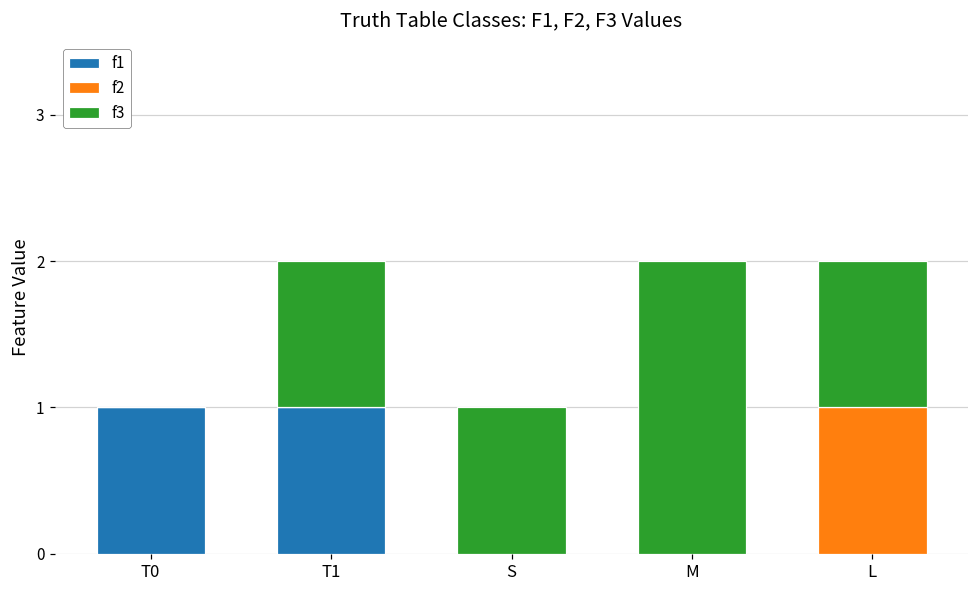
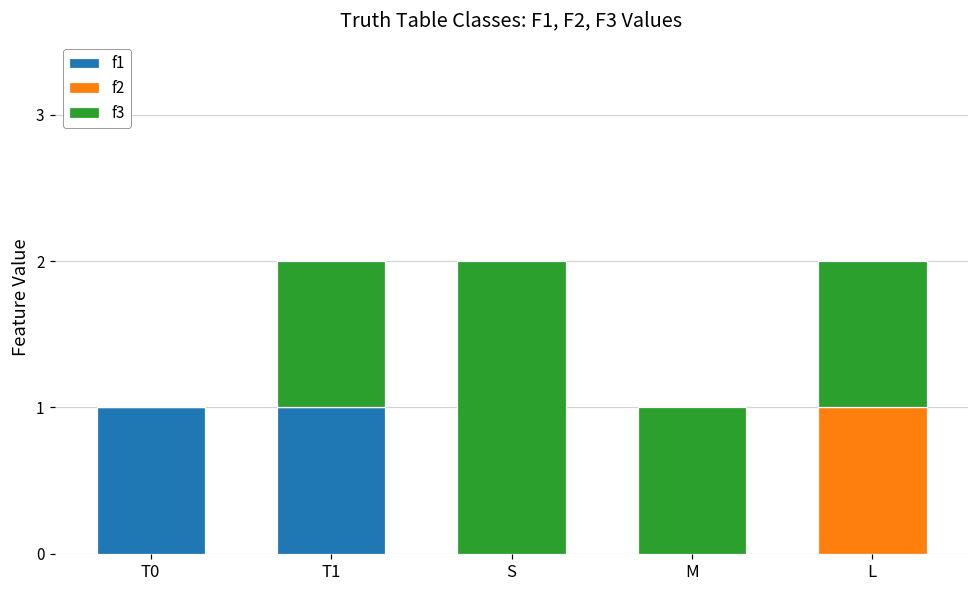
  {
    "f1": {
      "T0": 1,
      "T1": 1,
      "S": 0,
      "M": 0,
      "L": 0
    },
    "f3": {
-     "S": 1,
-     "M": 2
+     "S": 2,
+     "M": 1
    }
  }
